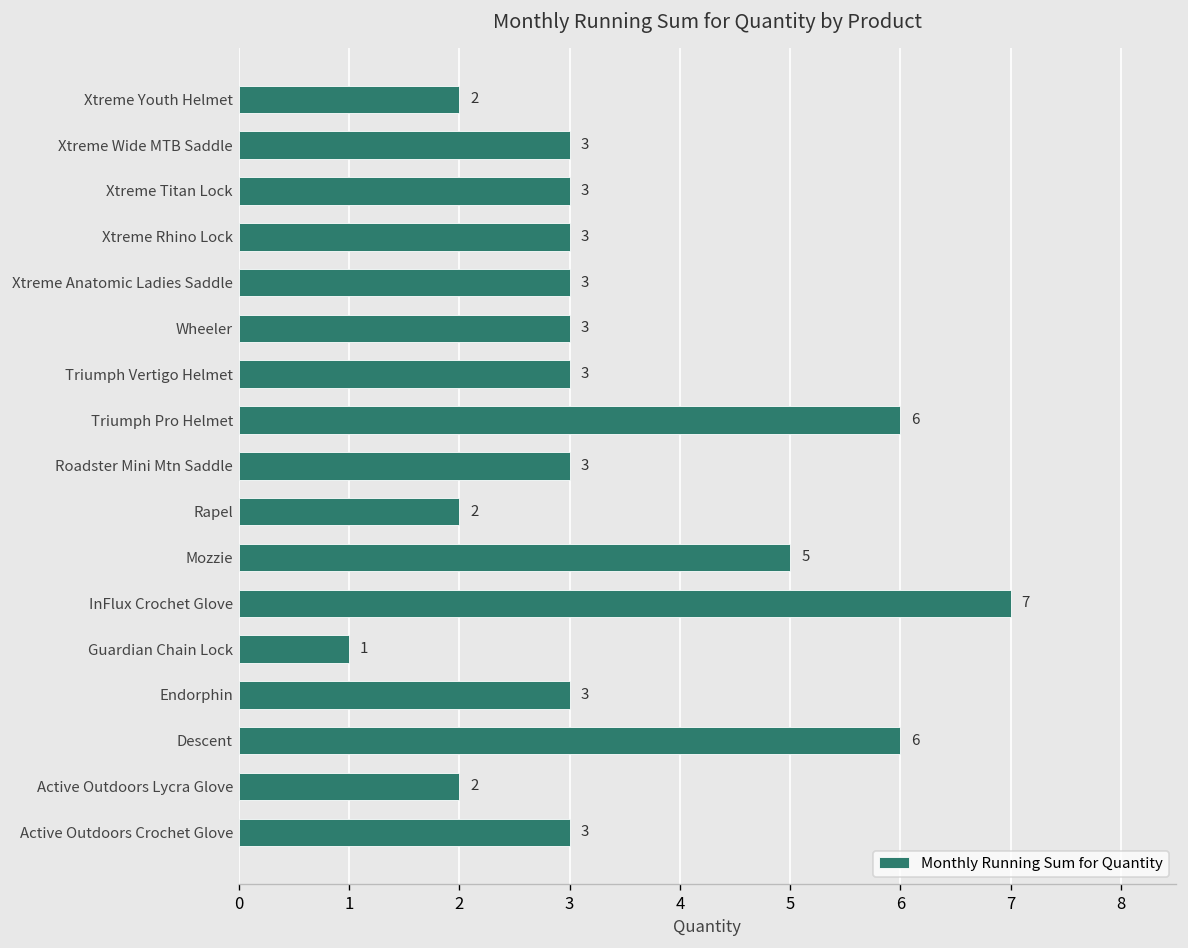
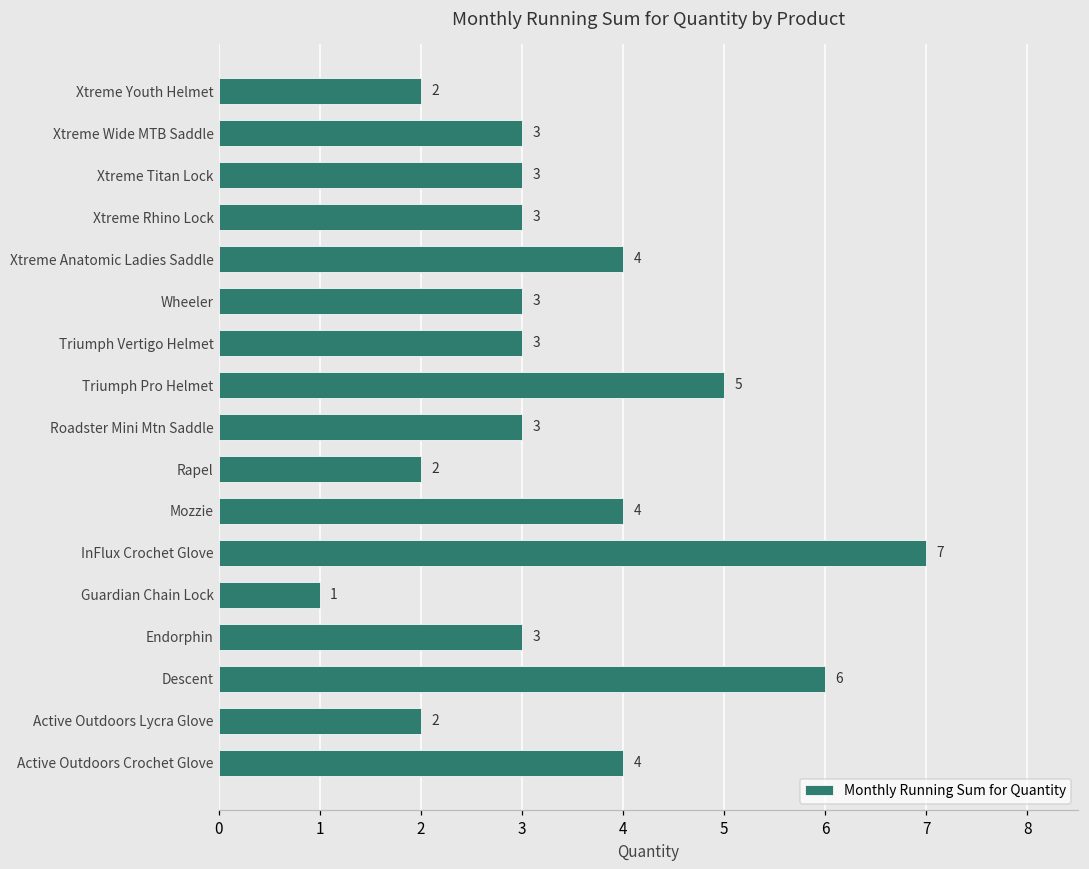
  {
    "Xtreme Youth Helmet": 2,
    "Xtreme Wide MTB Saddle": 3,
    "Xtreme Titan Lock": 3,
    "Xtreme Rhino Lock": 3,
-   "Xtreme Anatomic Ladies Saddle": 3,
+   "Xtreme Anatomic Ladies Saddle": 4,
    "Wheeler": 3,
    "Triumph Vertigo Helmet": 3,
-   "Triumph Pro Helmet": 6,
+   "Triumph Pro Helmet": 5,
    "Roadster Mini Mtn Saddle": 3,
    "Rapel": 2,
-   "Mozzie": 5,
+   "Mozzie": 4,
    "InFlux Crochet Glove": 7,
    "Guardian Chain Lock": 1,
    "Endorphin": 3,
    "Descent": 6,
    "Active Outdoors Lycra Glove": 2,
-   "Active Outdoors Crochet Glove": 3
+   "Active Outdoors Crochet Glove": 4
  }
